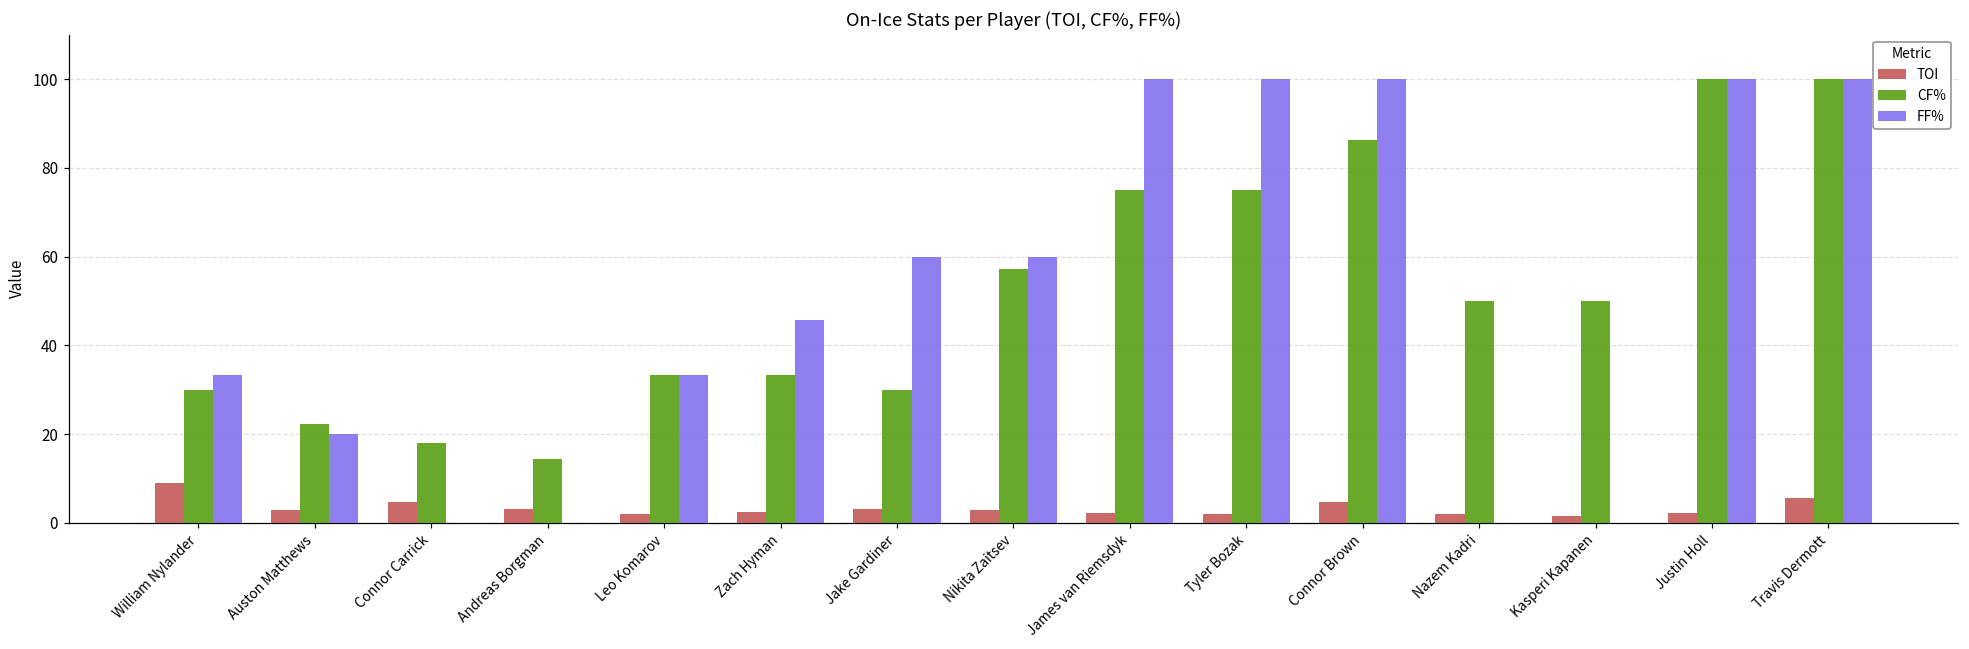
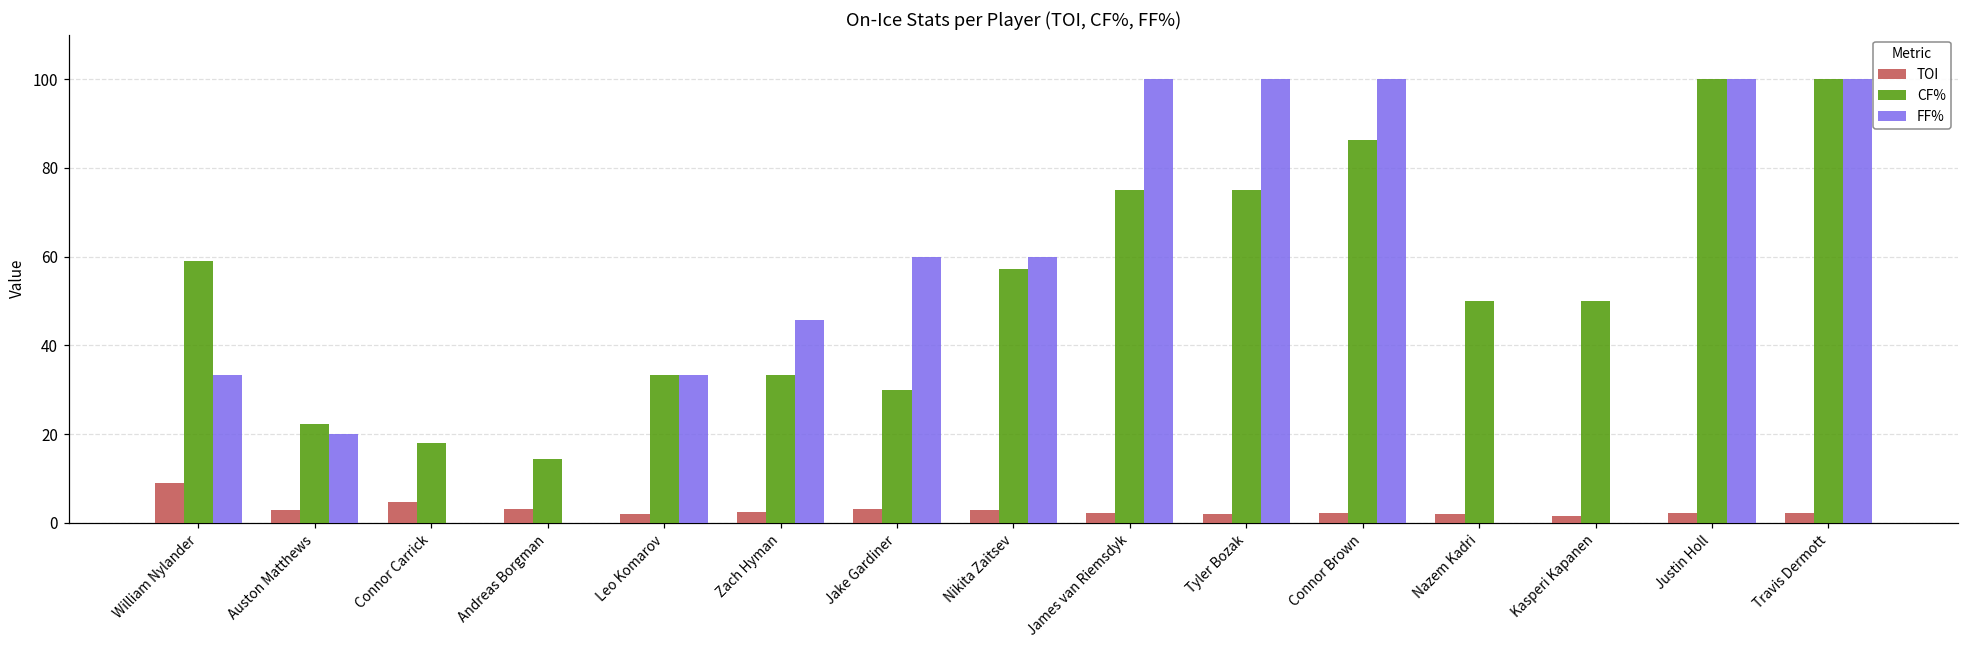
  {
    "TOI": {
      "William Nylander": 9,
      "Auston Matthews": 3,
      "Connor Carrick": 5,
      "Andreas Borgman": 3,
      "Leo Komarov": 2,
      "Zach Hyman": 2,
      "Jake Gardiner": 3,
      "Nikita Zaitsev": 3,
      "James van Riemsdyk": 2,
      "Tyler Bozak": 2,
-     "Connor Brown": 5,
+     "Connor Brown": 2,
      "Nazem Kadri": 2,
      "Kasperi Kapanen": 2,
      "Justin Holl": 2,
-     "Travis Dermott": 6
+     "Travis Dermott": 2
    },
    "CF%": {
-     "William Nylander": 30,
+     "William Nylander": 59,
      "Auston Matthews": 22,
      "Connor Carrick": 18,
      "Andreas Borgman": 14,
      "Leo Komarov": 33,
      "Zach Hyman": 33,
      "Jake Gardiner": 30,
      "Nikita Zaitsev": 57,
      "James van Riemsdyk": 75,
      "Tyler Bozak": 75,
      "Connor Brown": 86,
      "Nazem Kadri": 50,
      "Kasperi Kapanen": 50,
      "Justin Holl": 100,
      "Travis Dermott": 100
    },
    "FF%": {
      "William Nylander": 33,
      "Auston Matthews": 20,
      "Connor Carrick": 0,
      "Andreas Borgman": 0,
      "Leo Komarov": 33,
      "Zach Hyman": 46,
      "Jake Gardiner": 60,
      "Nikita Zaitsev": 60,
      "James van Riemsdyk": 100,
      "Tyler Bozak": 100,
      "Connor Brown": 100,
      "Nazem Kadri": 0,
      "Kasperi Kapanen": 0,
      "Justin Holl": 100,
      "Travis Dermott": 100
    }
  }
